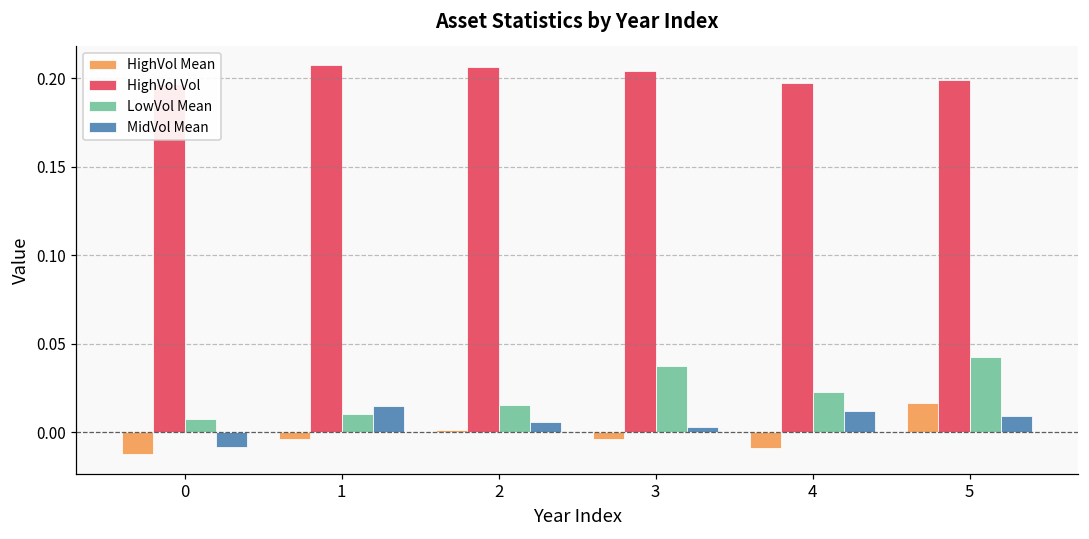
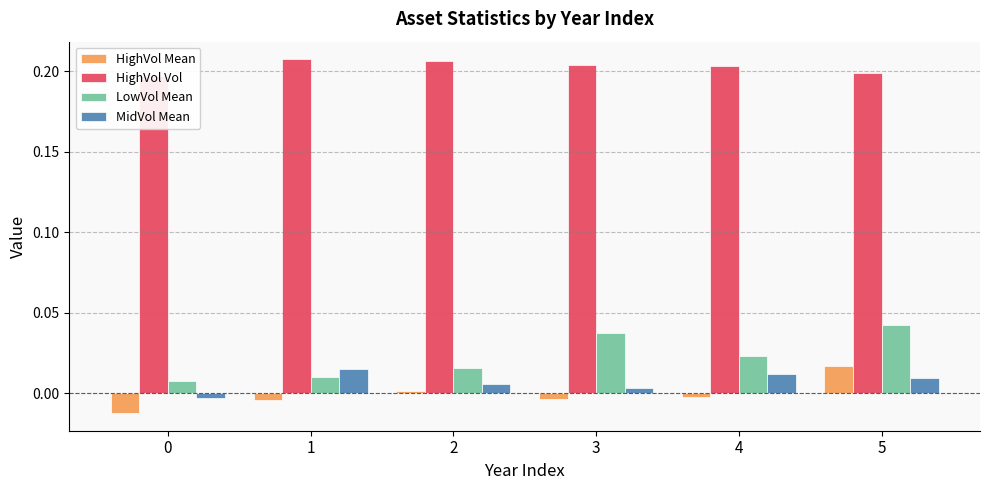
  {
    "HighVol Mean": {
      "0": -0.012,
      "1": -0.004,
      "3": -0.004,
-     "4": -0.009,
+     "4": -0.002,
      "5": 0.017
    },
    "HighVol Vol": {
      "1": 0.207,
      "2": 0.206,
      "3": 0.204,
-     "4": 0.197,
+     "4": 0.203,
      "5": 0.199
    },
    "LowVol Mean": {
      "0": 0.008,
      "1": 0.010,
      "2": 0.016,
      "3": 0.037,
      "4": 0.023,
      "5": 0.043
    },
    "MidVol Mean": {
-     "0": -0.008,
+     "0": -0.003,
      "1": 0.015,
      "2": 0.006,
      "3": 0.003,
      "4": 0.012,
      "5": 0.010
    }
  }
